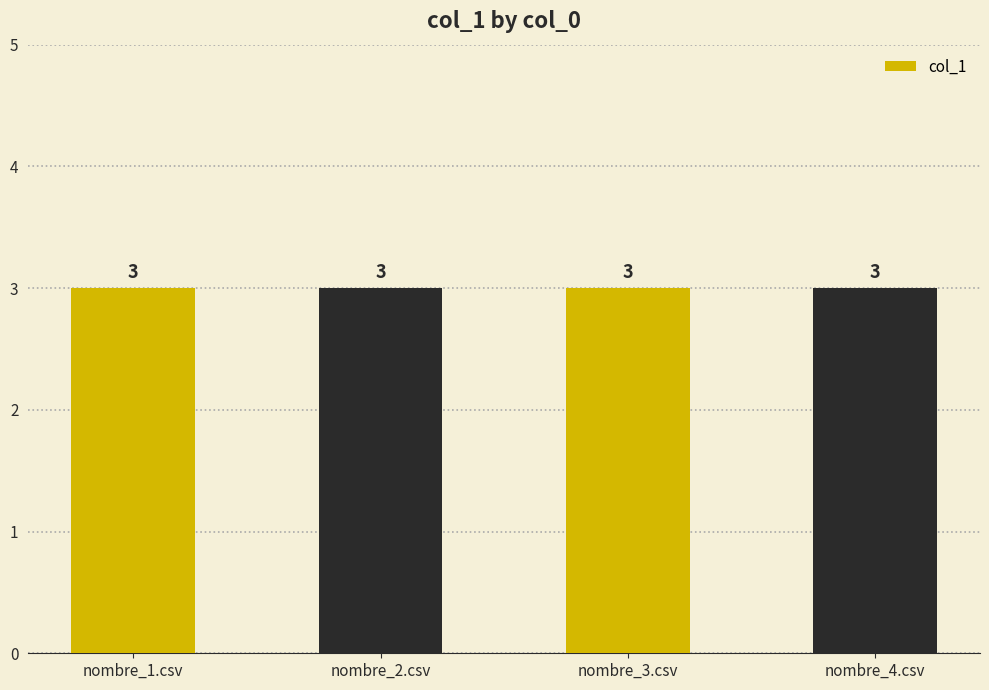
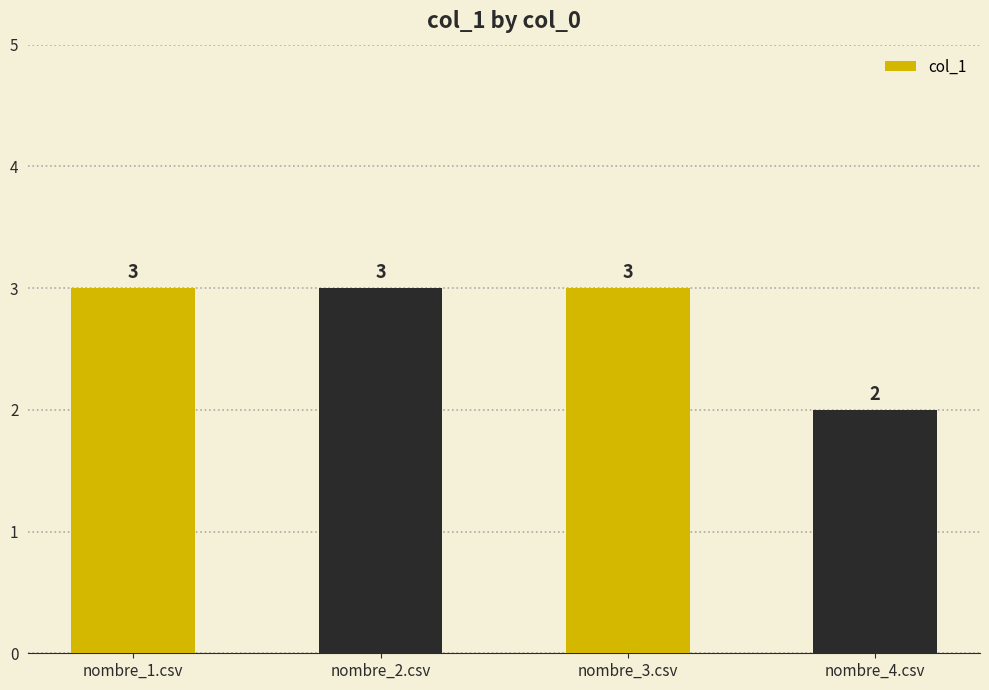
  {
    "nombre_1.csv": 3,
    "nombre_2.csv": 3,
    "nombre_3.csv": 3,
-   "nombre_4.csv": 3
+   "nombre_4.csv": 2
  }
